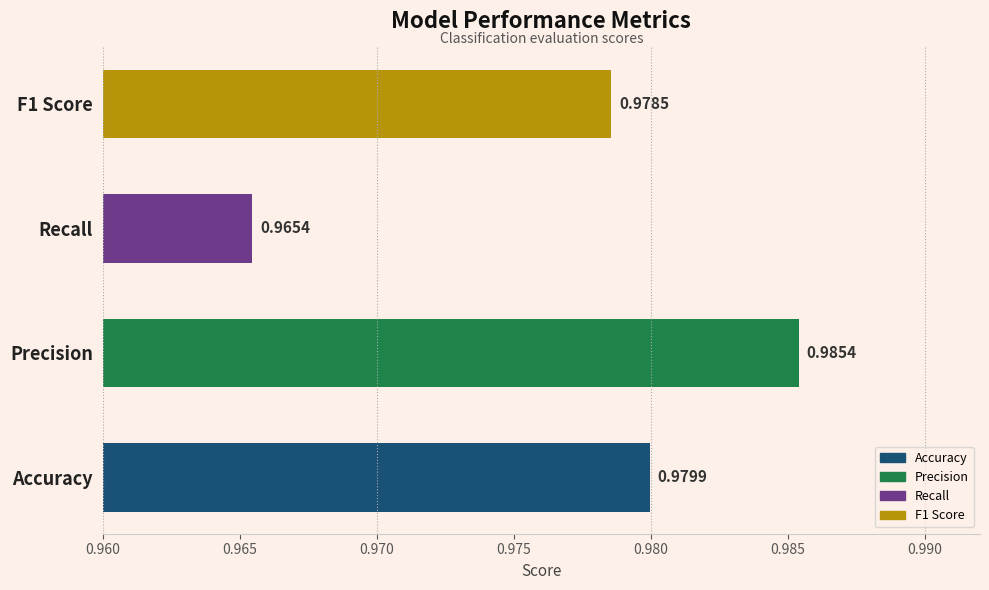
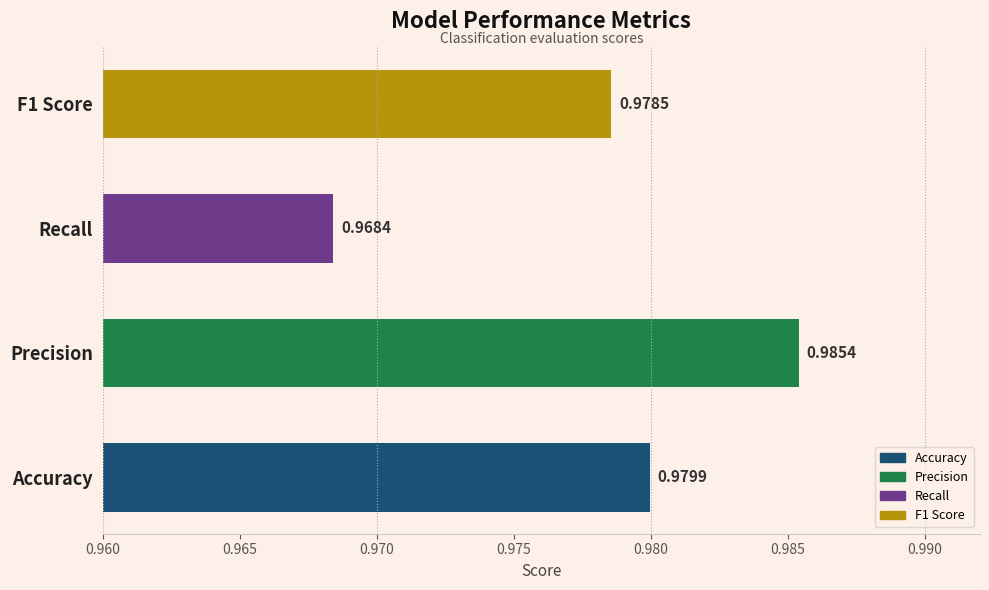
  {
    "F1 Score": 0.9785,
-   "Recall": 0.9654,
+   "Recall": 0.9684,
    "Precision": 0.9854,
    "Accuracy": 0.9799
  }
